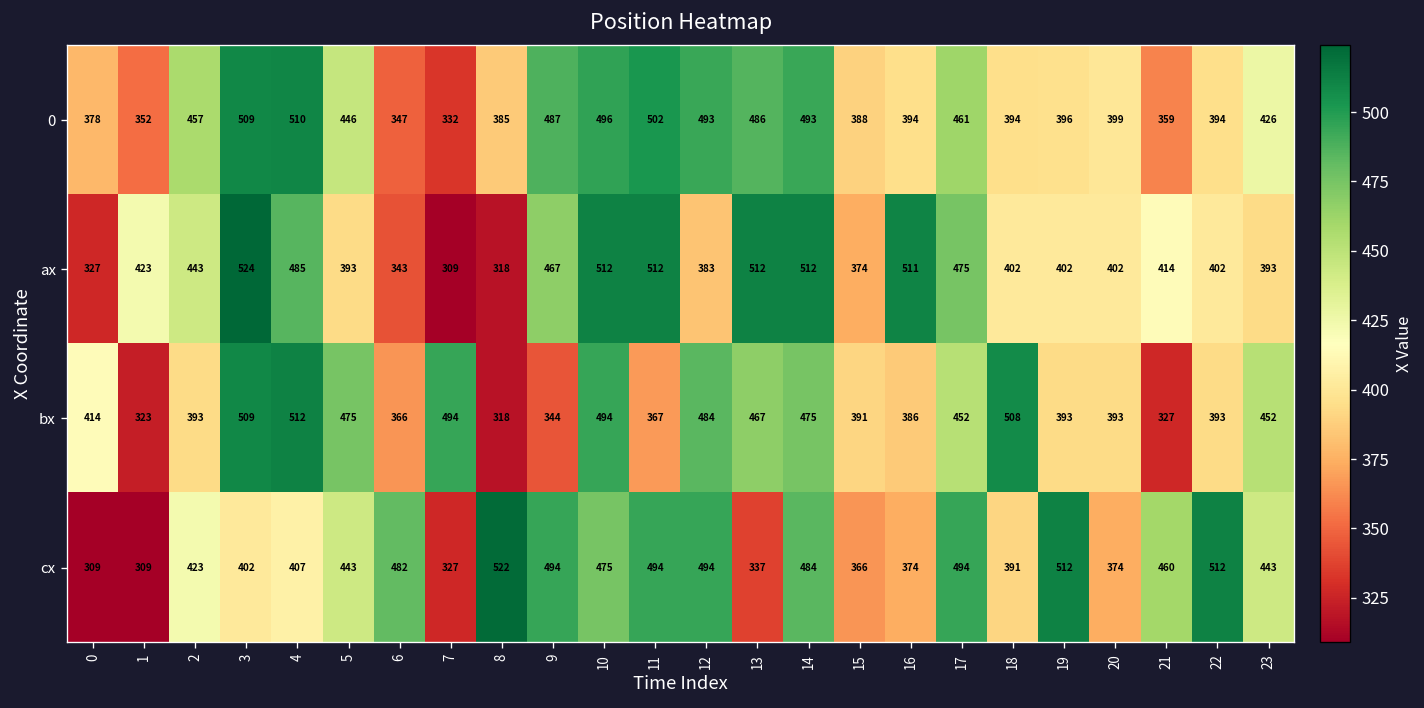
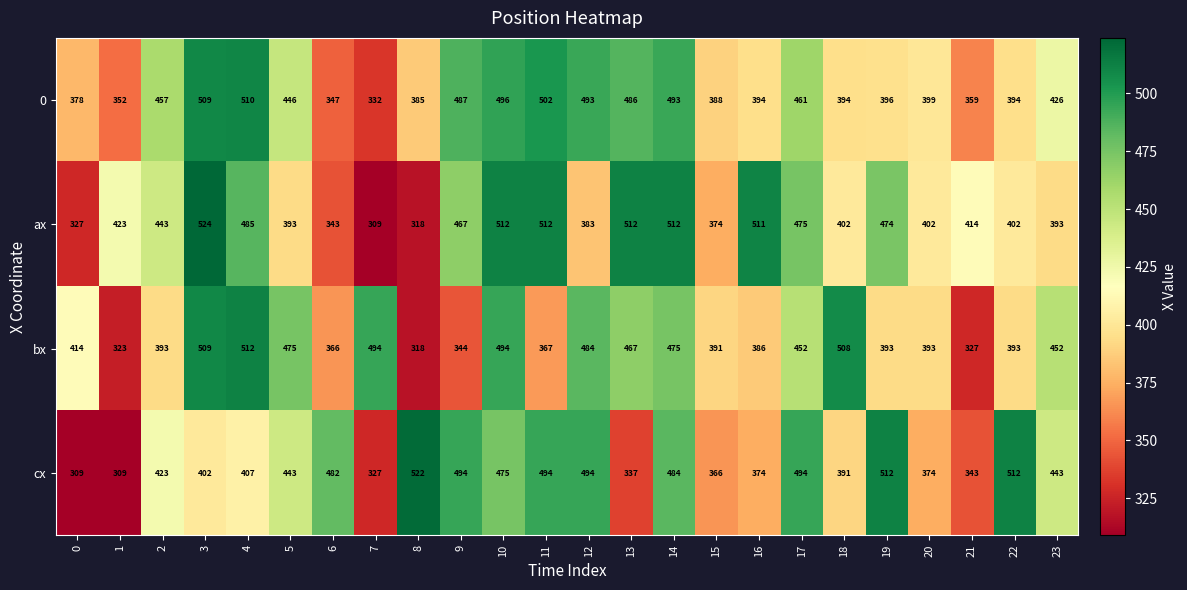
  {
    "0": {
      "0": 378,
      "1": 352,
      "2": 457,
      "3": 509,
      "4": 510,
      "5": 446,
      "6": 347,
      "7": 332,
      "8": 385,
      "9": 487,
      "10": 496,
      "11": 502,
      "12": 493,
      "13": 486,
      "14": 493,
      "15": 388,
      "16": 394,
      "17": 461,
      "18": 394,
      "19": 396,
      "20": 399,
      "21": 359,
      "22": 394,
      "23": 426
    },
    "ax": {
      "0": 327,
      "1": 423,
      "2": 443,
      "3": 524,
      "4": 485,
      "5": 393,
      "6": 343,
      "7": 309,
      "8": 318,
      "9": 467,
      "10": 512,
      "11": 512,
      "12": 383,
      "13": 512,
      "14": 512,
      "15": 374,
      "16": 511,
      "17": 475,
      "18": 402,
-     "19": 402,
+     "19": 474,
      "20": 402,
      "21": 414,
      "22": 402,
      "23": 393
    },
    "bx": {
      "0": 414,
      "1": 323,
      "2": 393,
      "3": 509,
      "4": 512,
      "5": 475,
      "6": 366,
      "7": 494,
      "8": 318,
      "9": 344,
      "10": 494,
      "11": 367,
      "12": 484,
      "13": 467,
      "14": 475,
      "15": 391,
      "16": 386,
      "17": 452,
      "18": 508,
      "19": 393,
      "20": 393,
      "21": 327,
      "22": 393,
      "23": 452
    },
    "cx": {
      "0": 309,
      "1": 309,
      "2": 423,
      "3": 402,
      "4": 407,
      "5": 443,
      "6": 482,
      "7": 327,
      "8": 522,
      "9": 494,
      "10": 475,
      "11": 494,
      "12": 494,
      "13": 337,
      "14": 484,
      "15": 366,
      "16": 374,
      "17": 494,
      "18": 391,
      "19": 512,
      "20": 374,
-     "21": 460,
+     "21": 343,
      "22": 512,
      "23": 443
    }
  }
